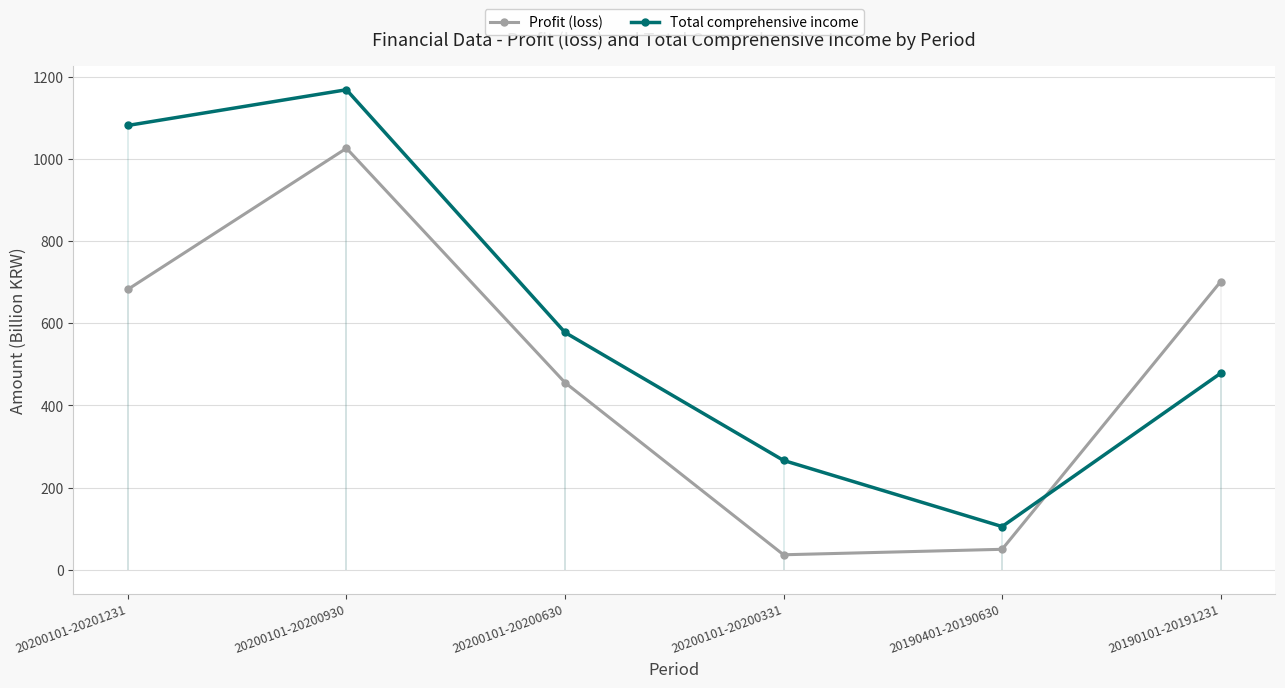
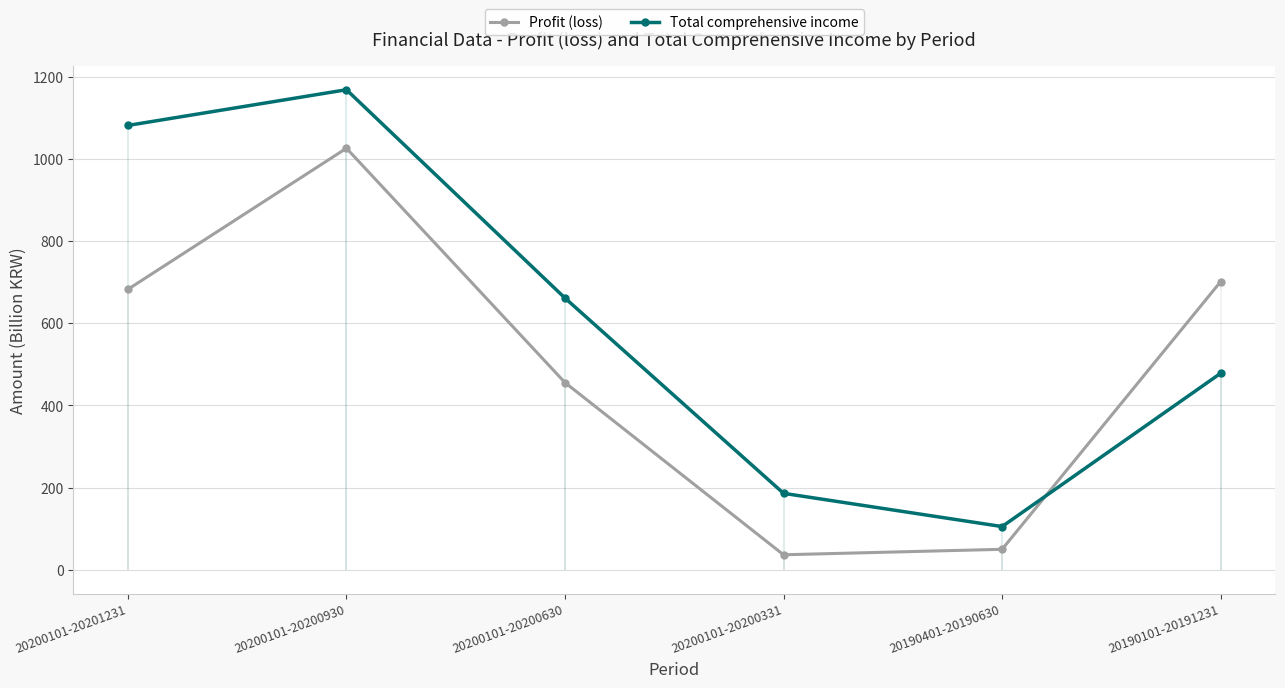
  {
    "Profit (loss)": {
      "20200101-20201231": 680,
      "20200101-20200930": 1030,
      "20200101-20200630": 460,
      "20200101-20200331": 40,
      "20190401-20190630": 50,
      "20190101-20191231": 700
    },
    "Total comprehensive income": {
      "20200101-20201231": 1080,
      "20200101-20200930": 1170,
-     "20200101-20200630": 580,
-     "20200101-20200331": 270,
+     "20200101-20200630": 660,
+     "20200101-20200331": 190,
      "20190401-20190630": 110,
      "20190101-20191231": 480
    }
  }
